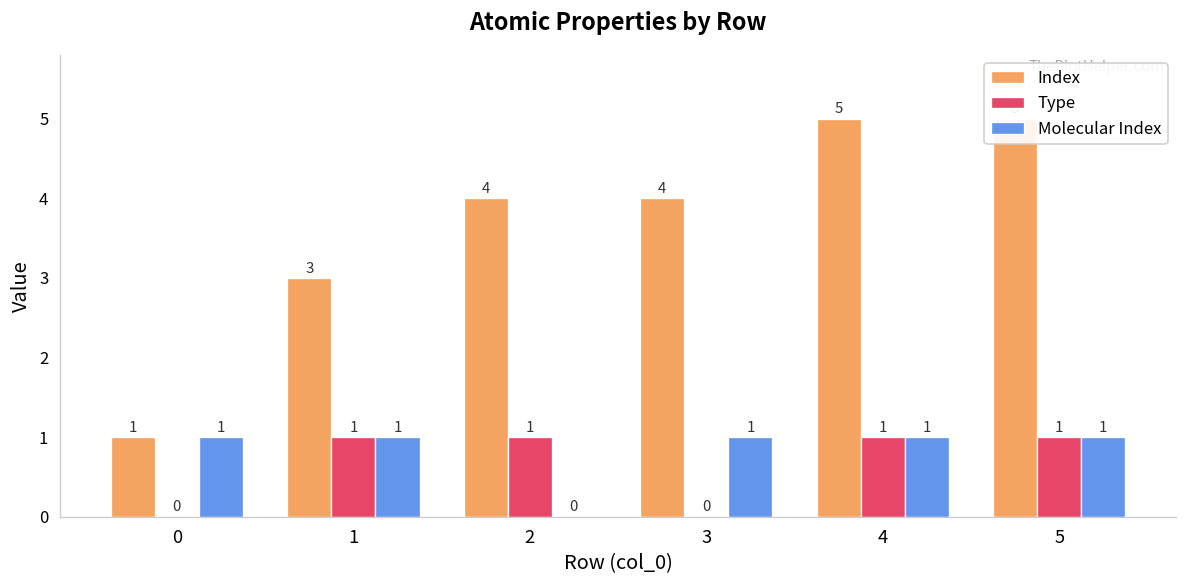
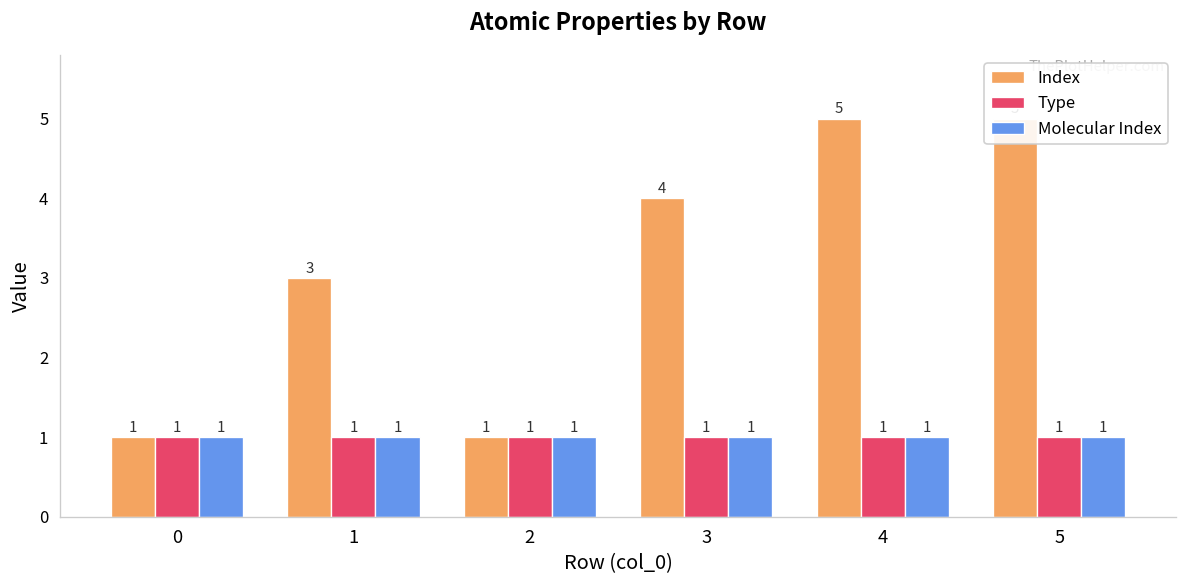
  {
    "Index": {
      "0": 1,
      "1": 3,
-     "2": 4,
+     "2": 1,
      "3": 4,
      "4": 5
    },
    "Type": {
-     "0": 0,
+     "0": 1,
      "1": 1,
      "2": 1,
-     "3": 0,
+     "3": 1,
      "4": 1,
      "5": 1
    },
    "Molecular Index": {
      "0": 1,
      "1": 1,
-     "2": 0,
+     "2": 1,
      "3": 1,
      "4": 1,
      "5": 1
    }
  }
